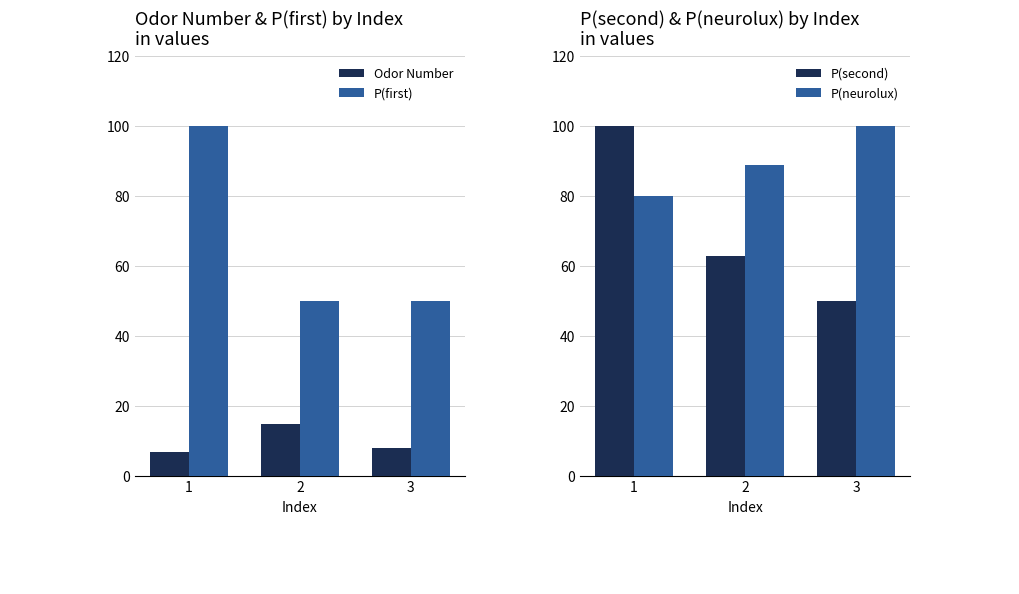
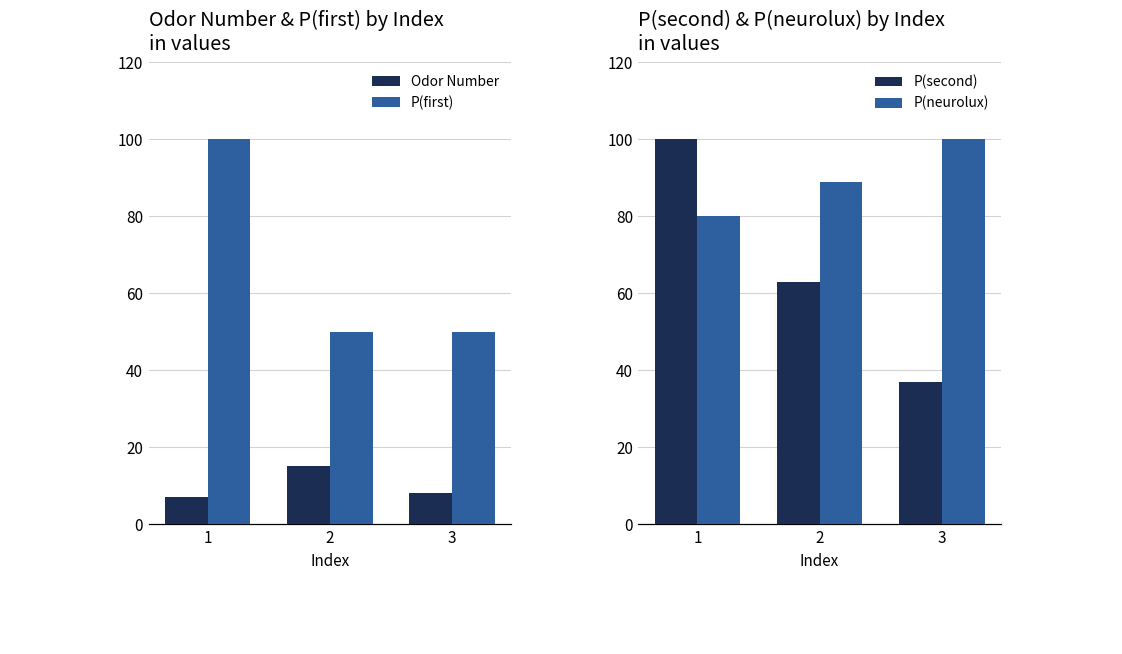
  {
    "Odor Number & P(first) by Index in values": {
      "Odor Number": {
        "1": 7,
        "2": 15,
        "3": 8
      },
      "P(first)": {
        "1": 100,
        "2": 50,
        "3": 50
      }
    },
    "P(second) & P(neurolux) by Index in values": {
      "P(second)": {
        "1": 100,
        "2": 63,
-       "3": 50
+       "3": 37
      },
      "P(neurolux)": {
        "1": 80,
        "2": 89,
        "3": 100
      }
    }
  }
